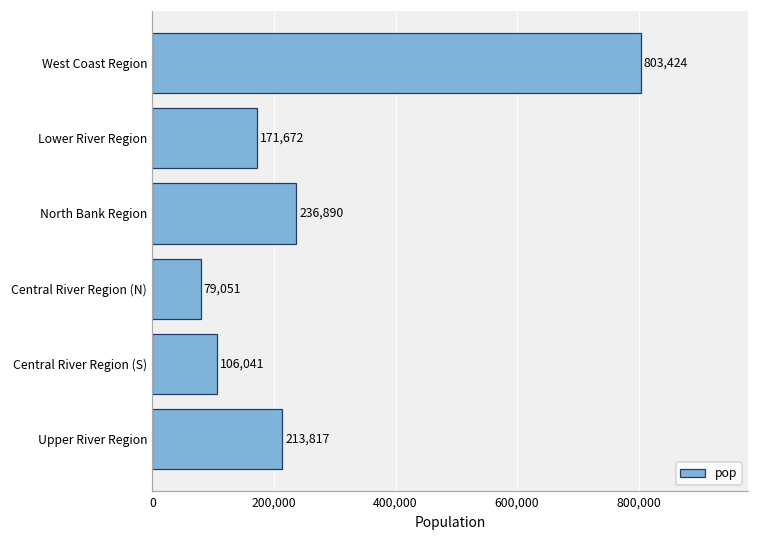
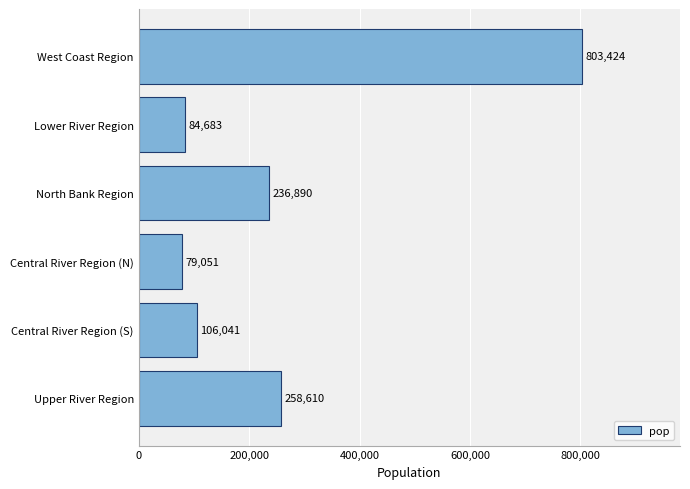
  {
    "West Coast Region": "803,424",
-   "Lower River Region": "171,672",
+   "Lower River Region": "84,683",
    "North Bank Region": "236,890",
    "Central River Region (N)": "79,051",
    "Central River Region (S)": "106,041",
-   "Upper River Region": "213,817"
+   "Upper River Region": "258,610"
  }
